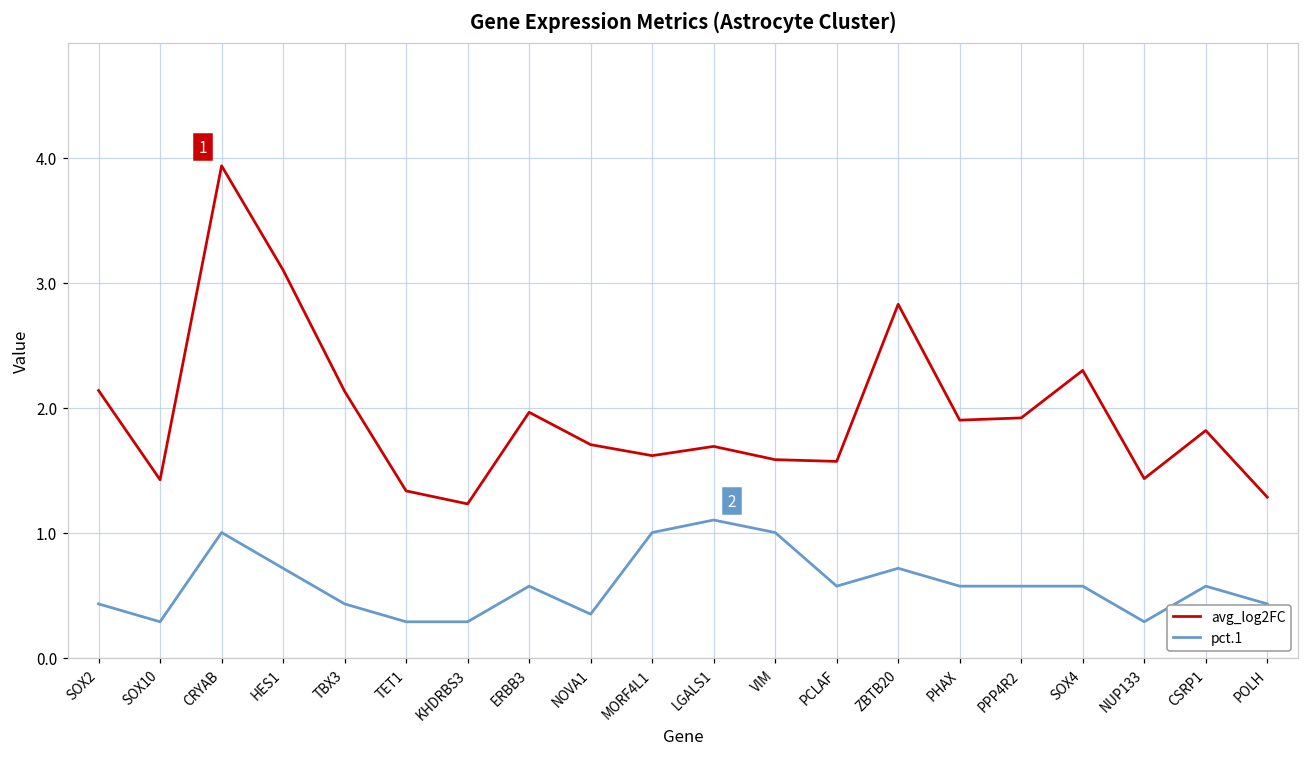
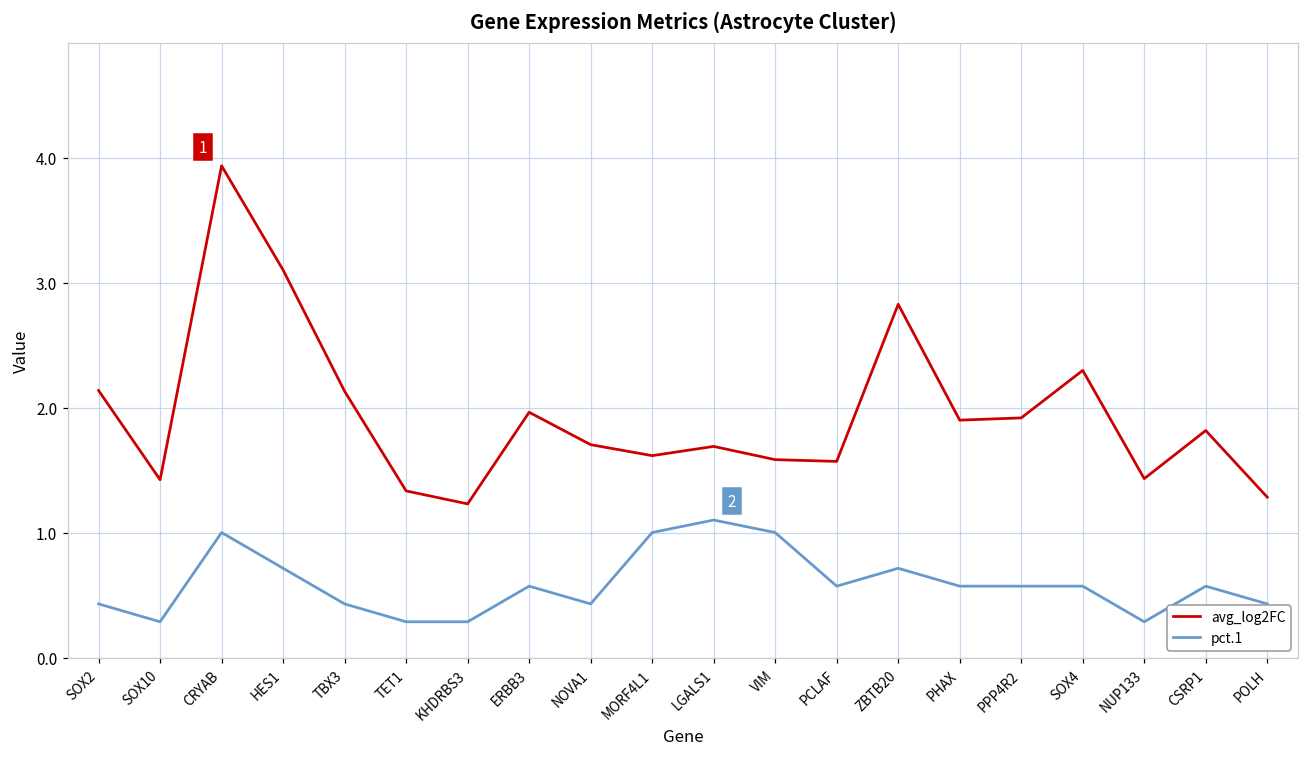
  {
    "avg_log2FC": {
      "SOX2": 2.14,
      "SOX10": 1.42,
      "HES1": 3.10,
      "TBX3": 2.13,
      "TET1": 1.33,
      "KHDRBS3": 1.23,
      "ERBB3": 1.96,
      "NOVA1": 1.70,
      "MORF4L1": 1.62,
      "LGALS1": 1.69,
      "VIM": 1.58,
      "PCLAF": 1.57,
      "ZBTB20": 2.83,
      "PHAX": 1.90,
      "PPP4R2": 1.92,
      "SOX4": 2.30,
      "NUP133": 1.43,
      "CSRP1": 1.82,
      "POLH": 1.28
    },
    "pct.1": {
      "SOX2": 0.43,
      "SOX10": 0.29,
      "CRYAB": 1.00,
      "HES1": 0.71,
      "TBX3": 0.43,
      "TET1": 0.29,
      "KHDRBS3": 0.29,
      "ERBB3": 0.57,
-     "NOVA1": 0.35,
+     "NOVA1": 0.43,
      "MORF4L1": 1.00,
      "VIM": 1.00,
      "PCLAF": 0.57,
      "ZBTB20": 0.71,
      "PHAX": 0.57,
      "PPP4R2": 0.57,
      "SOX4": 0.57,
      "NUP133": 0.29,
      "CSRP1": 0.57,
      "POLH": 0.43
    }
  }
